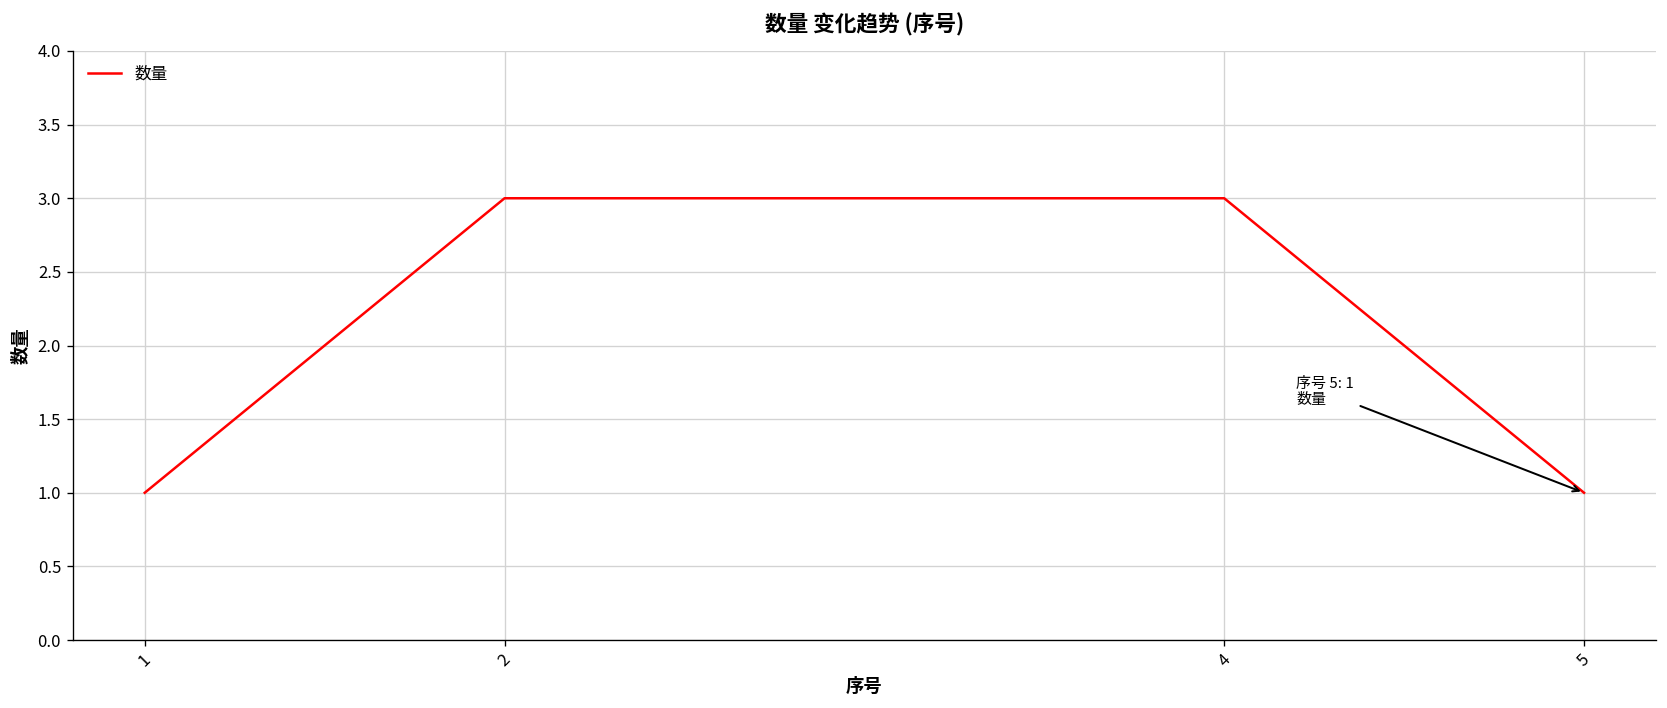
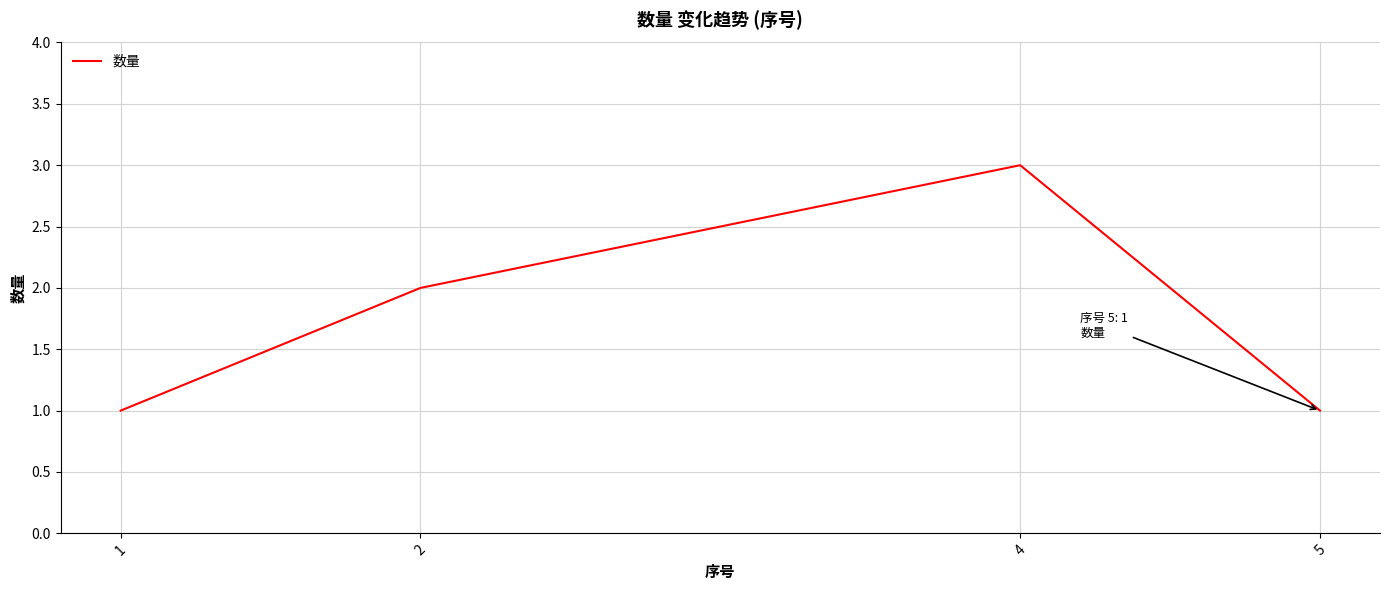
  {
    "1": 1,
-   "2": 3,
+   "2": 2,
    "4": 3
  }
